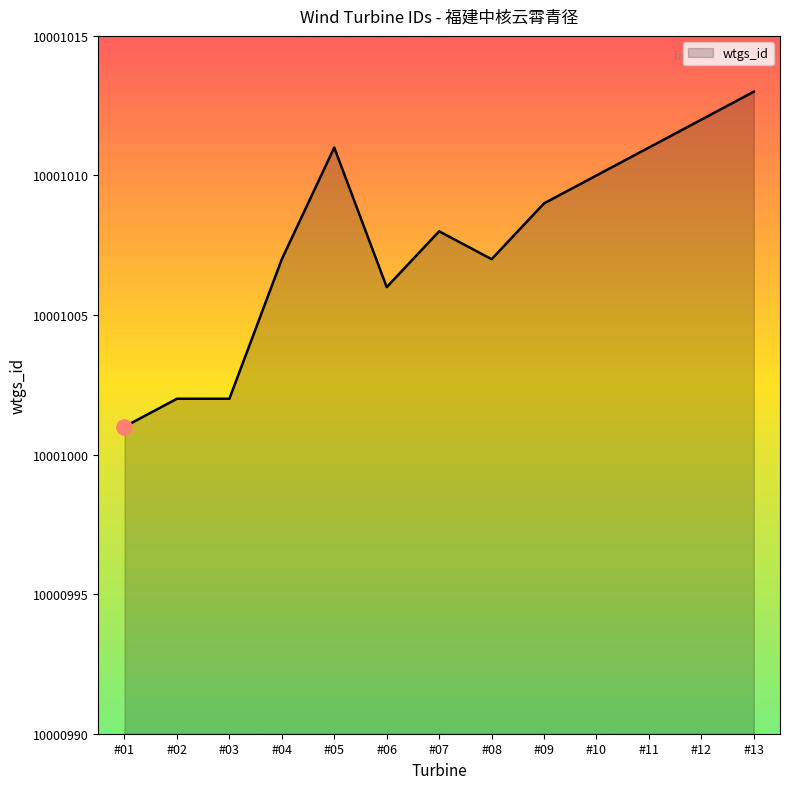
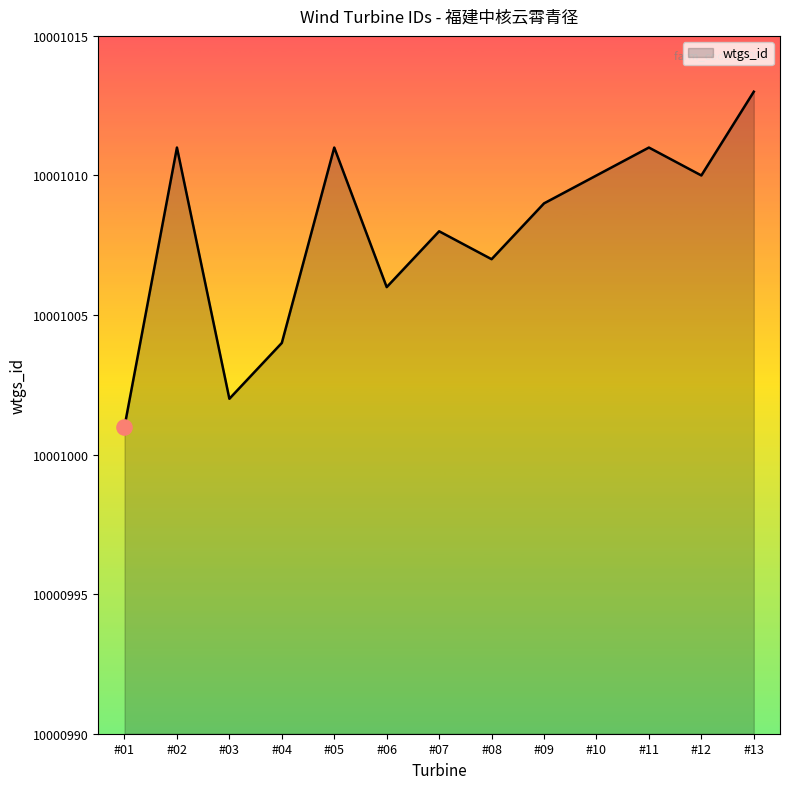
  {
    "wtgs_id": {
-     "#02": 10001002,
+     "#02": 10001011,
      "#03": 10001002,
-     "#04": 10001007,
+     "#04": 10001004,
      "#05": 10001011,
      "#06": 10001006,
      "#07": 10001008,
      "#08": 10001007,
      "#09": 10001009,
      "#10": 10001010,
      "#11": 10001011,
-     "#12": 10001012,
+     "#12": 10001010,
      "#13": 10001013
    }
  }
